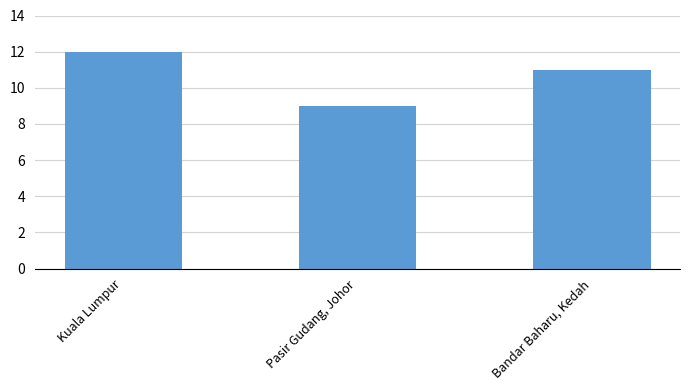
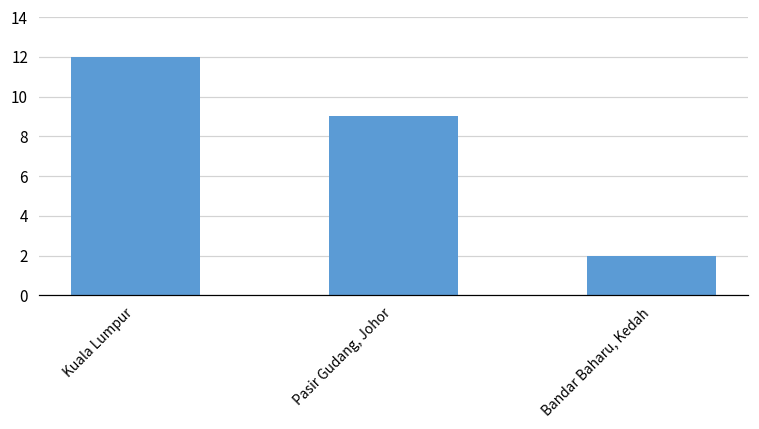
  {
    "Kuala Lumpur": 12,
    "Pasir Gudang, Johor": 9,
-   "Bandar Baharu, Kedah": 11
+   "Bandar Baharu, Kedah": 2
  }
